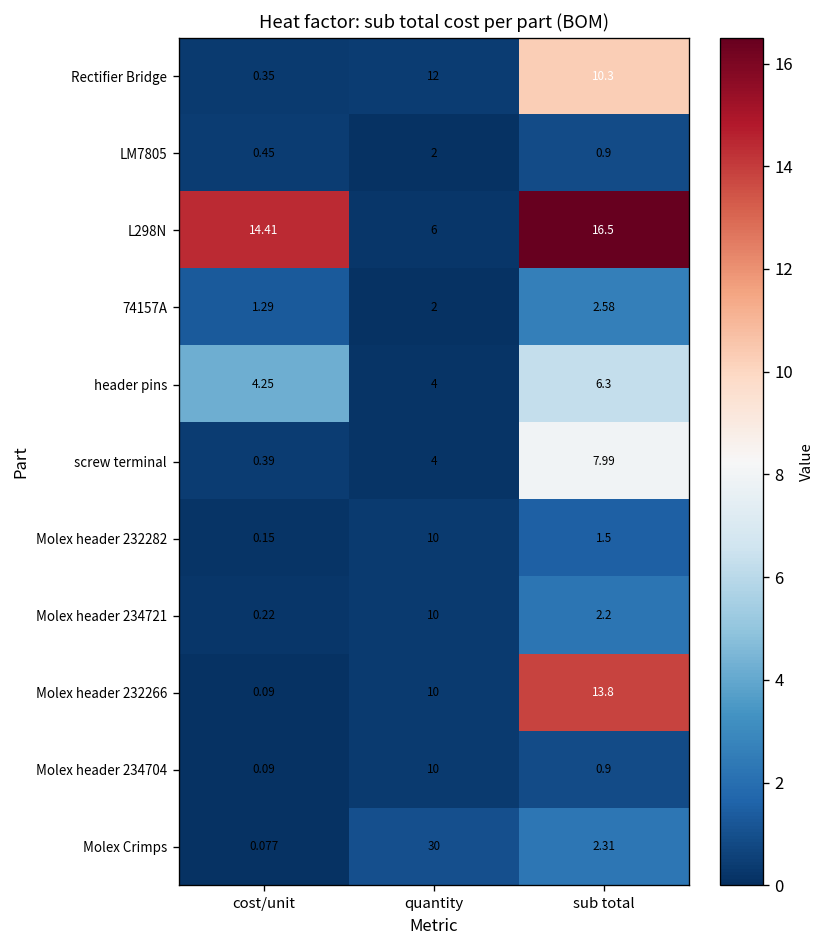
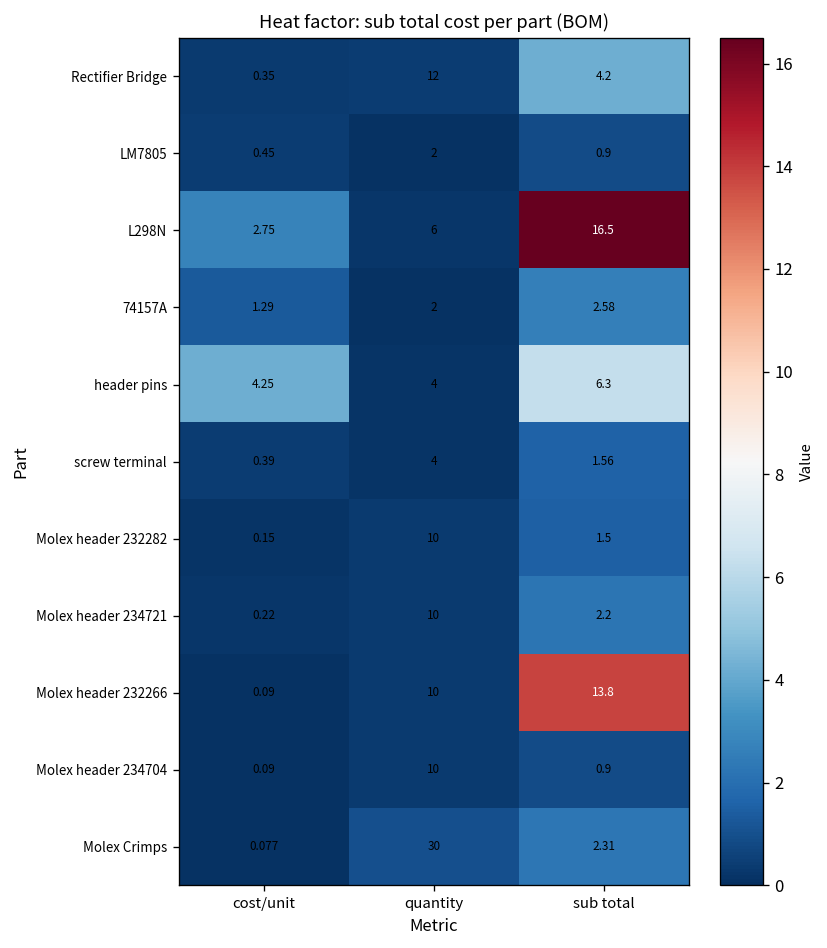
  {
    "Rectifier Bridge": {
      "cost/unit": 0.35,
      "quantity": 12,
-     "sub total": 10.3
+     "sub total": 4.2
    },
    "LM7805": {
      "cost/unit": 0.45,
      "quantity": 2,
      "sub total": 0.9
    },
    "L298N": {
-     "cost/unit": 14.41,
+     "cost/unit": 2.75,
      "quantity": 6,
      "sub total": 16.5
    },
    "74157A": {
      "cost/unit": 1.29,
      "quantity": 2,
      "sub total": 2.58
    },
    "header pins": {
      "cost/unit": 4.25,
      "quantity": 4,
      "sub total": 6.3
    },
    "screw terminal": {
      "cost/unit": 0.39,
      "quantity": 4,
-     "sub total": 7.99
+     "sub total": 1.56
    },
    "Molex header 232282": {
      "cost/unit": 0.15,
      "quantity": 10,
      "sub total": 1.5
    },
    "Molex header 234721": {
      "cost/unit": 0.22,
      "quantity": 10,
      "sub total": 2.2
    },
    "Molex header 232266": {
      "cost/unit": 0.09,
      "quantity": 10,
      "sub total": 13.8
    },
    "Molex header 234704": {
      "cost/unit": 0.09,
      "quantity": 10,
      "sub total": 0.9
    },
    "Molex Crimps": {
      "cost/unit": 0.077,
      "quantity": 30,
      "sub total": 2.31
    }
  }
